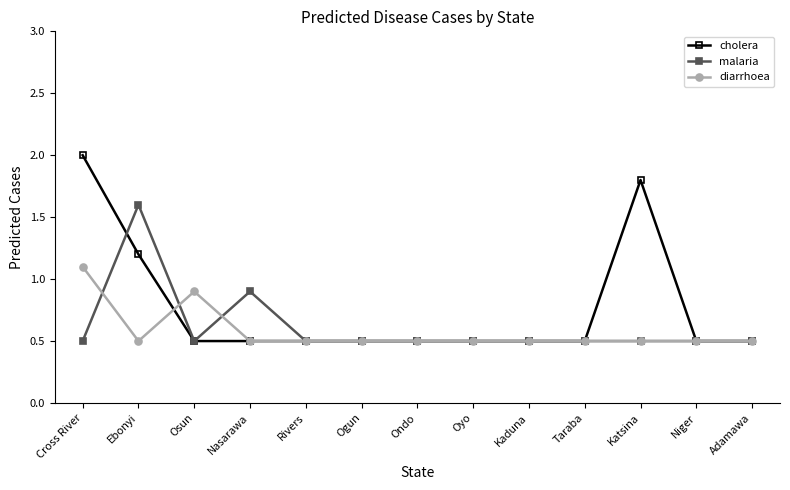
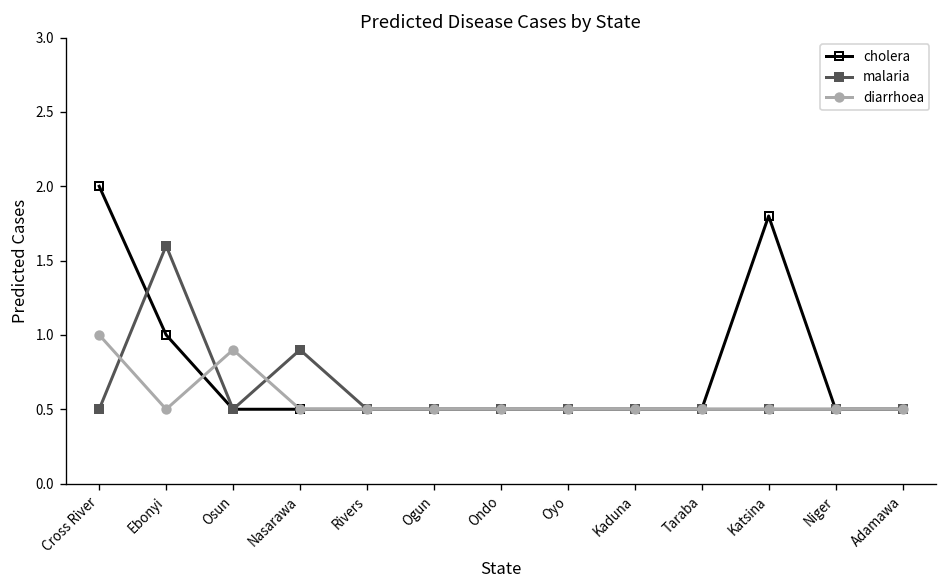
  {
    "cholera": {
      "Cross River": 2.0,
-     "Ebonyi": 1.2,
+     "Ebonyi": 1.0,
      "Katsina": 1.8
    },
    "malaria": {
      "Cross River": 0.5,
      "Ebonyi": 1.6,
      "Nasarawa": 0.9
    },
    "diarrhoea": {
-     "Cross River": 1.1,
+     "Cross River": 1.0,
      "Ebonyi": 0.5,
      "Osun": 0.9
    }
  }
